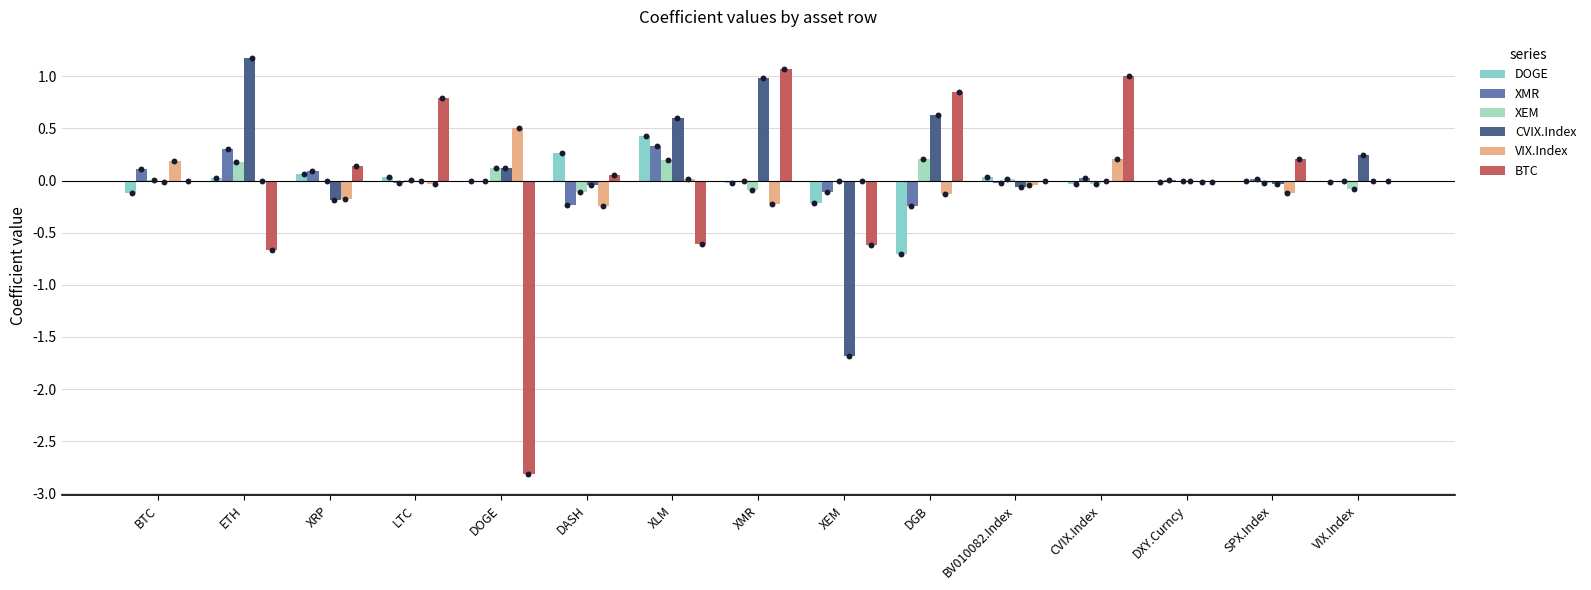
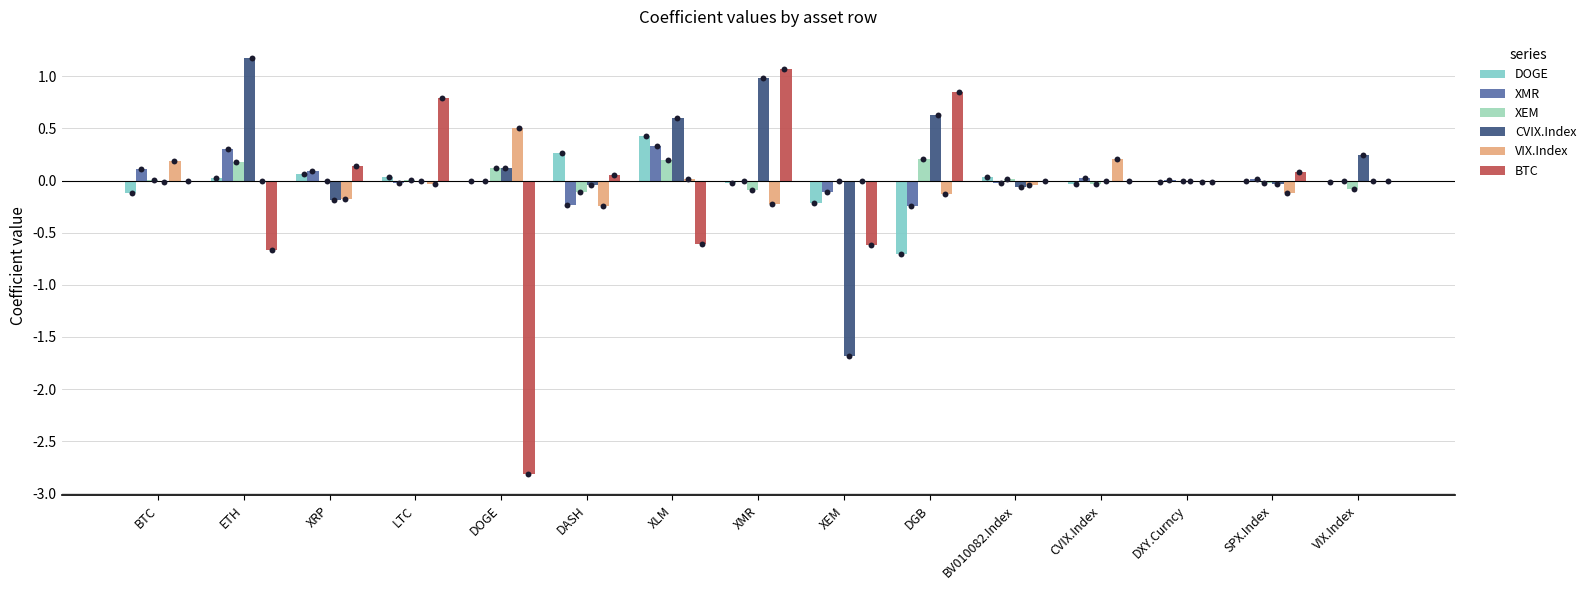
  {
    "VIX.Index": {
      "BTC": 0.19,
      "ETH": 0.00,
      "XRP": -0.17,
      "LTC": -0.04,
      "DOGE": 0.50,
      "DASH": -0.25,
      "XMR": -0.22,
      "XEM": 0.00,
      "DGB": -0.13,
      "BV010082.Index": -0.05,
      "CVIX.Index": 0.21,
      "SPX.Index": -0.12,
      "VIX.Index": 0.00
    },
    "BTC": {
      "BTC": 0.00,
      "ETH": -0.67,
      "XRP": 0.14,
      "LTC": 0.79,
      "DOGE": -2.82,
      "DASH": 0.05,
      "XLM": -0.61,
      "XMR": 1.07,
      "XEM": -0.62,
      "DGB": 0.85,
      "BV010082.Index": 0.00,
-     "CVIX.Index": 1,
-     "SPX.Index": 0.21,
+     "CVIX.Index": 0,
+     "SPX.Index": 0.09,
      "VIX.Index": 0.00
    }
  }
